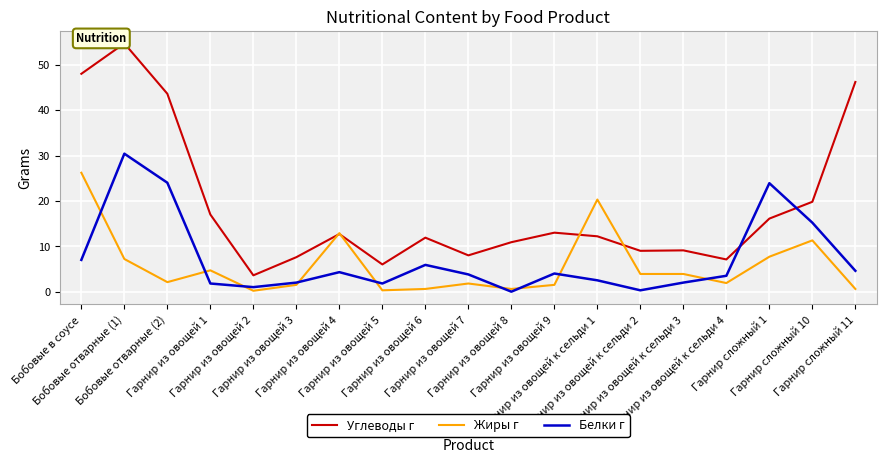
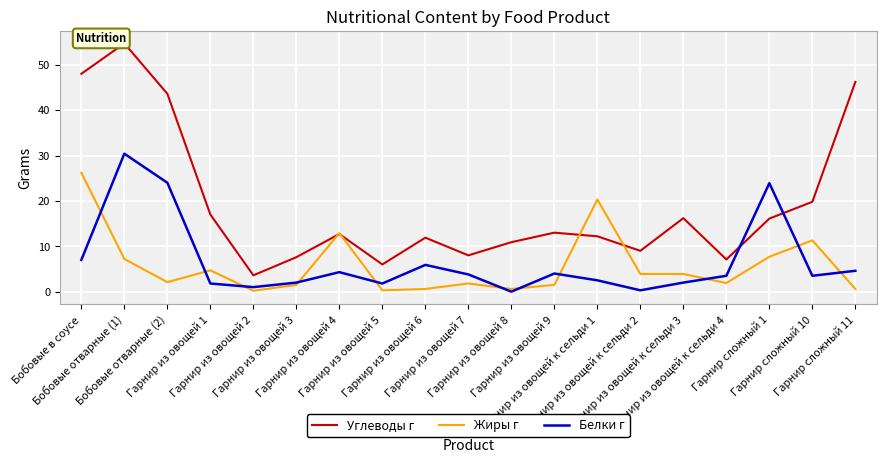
  {
    "Углеводы г": {
      "Бобовые в соусе": 48,
      "Бобовые отварные (2)": 44,
      "Гарнир из овощей 1": 17,
      "Гарнир из овощей 2": 4,
      "Гарнир из овощей 3": 8,
      "Гарнир из овощей 5": 6,
      "Гарнир из овощей 6": 12,
      "Гарнир из овощей 7": 8,
      "Гарнир из овощей 8": 11,
      "Гарнир из овощей 9": 13,
      "Гарнир из овощей к сельди 1": 12,
      "Гарнир из овощей к сельди 2": 9,
-     "Гарнир из овощей к сельди 3": 9,
+     "Гарнир из овощей к сельди 3": 16,
      "Гарнир из овощей к сельди 4": 7,
      "Гарнир сложный 1": 16,
      "Гарнир сложный 10": 20,
      "Гарнир сложный 11": 46
    },
    "Жиры г": {
      "Бобовые в соусе": 26,
      "Бобовые отварные (1)": 7,
      "Бобовые отварные (2)": 2,
      "Гарнир из овощей 1": 5,
      "Гарнир из овощей 2": 0,
      "Гарнир из овощей 5": 0,
      "Гарнир из овощей 6": 1,
      "Гарнир из овощей 7": 2,
      "Гарнир из овощей 8": 1,
      "Гарнир из овощей 9": 2,
      "Гарнир из овощей к сельди 1": 20,
      "Гарнир из овощей к сельди 2": 4,
      "Гарнир из овощей к сельди 3": 4,
      "Гарнир из овощей к сельди 4": 2,
      "Гарнир сложный 1": 8,
      "Гарнир сложный 10": 11,
      "Гарнир сложный 11": 1
    },
    "Белки г": {
      "Бобовые в соусе": 7,
      "Бобовые отварные (1)": 30,
      "Бобовые отварные (2)": 24,
      "Гарнир из овощей 1": 2,
      "Гарнир из овощей 2": 1,
      "Гарнир из овощей 4": 4,
      "Гарнир из овощей 5": 2,
      "Гарнир из овощей 6": 6,
      "Гарнир из овощей 7": 4,
      "Гарнир из овощей 8": 0,
      "Гарнир из овощей 9": 4,
      "Гарнир из овощей к сельди 1": 3,
      "Гарнир из овощей к сельди 2": 0,
      "Гарнир из овощей к сельди 3": 2,
      "Гарнир из овощей к сельди 4": 4,
      "Гарнир сложный 1": 24,
-     "Гарнир сложный 10": 15,
+     "Гарнир сложный 10": 4,
      "Гарнир сложный 11": 5
    }
  }
